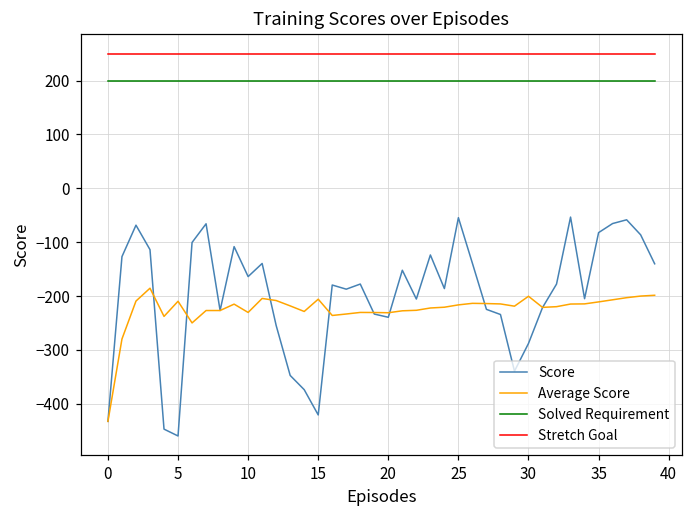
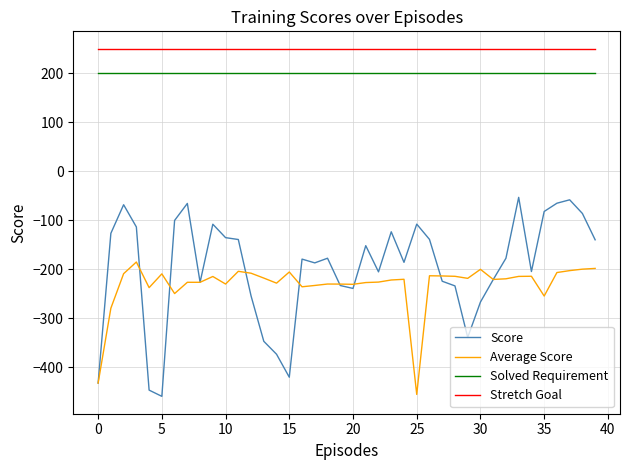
  {
    "Score": {
      "5": -460,
-     "10": -160,
+     "10": -140,
      "15": -420,
      "20": -240,
-     "25": -50,
-     "30": -290,
+     "25": -110,
+     "30": -270,
      "35": -80
    },
    "Average Score": {
      "5": -210,
      "10": -230,
      "15": -210,
      "20": -230,
-     "25": -220,
+     "25": -460,
      "30": -200,
-     "35": -210
+     "35": -250
    },
    "Solved Requirement": {
      "0": 200,
      "5": 200,
      "10": 200,
      "15": 200,
      "20": 200,
      "25": 200,
      "30": 200,
      "35": 200
    },
    "Stretch Goal": {
      "0": 250,
      "5": 250,
      "10": 250,
      "15": 250,
      "20": 250,
      "25": 250,
      "30": 250,
      "35": 250
    }
  }
